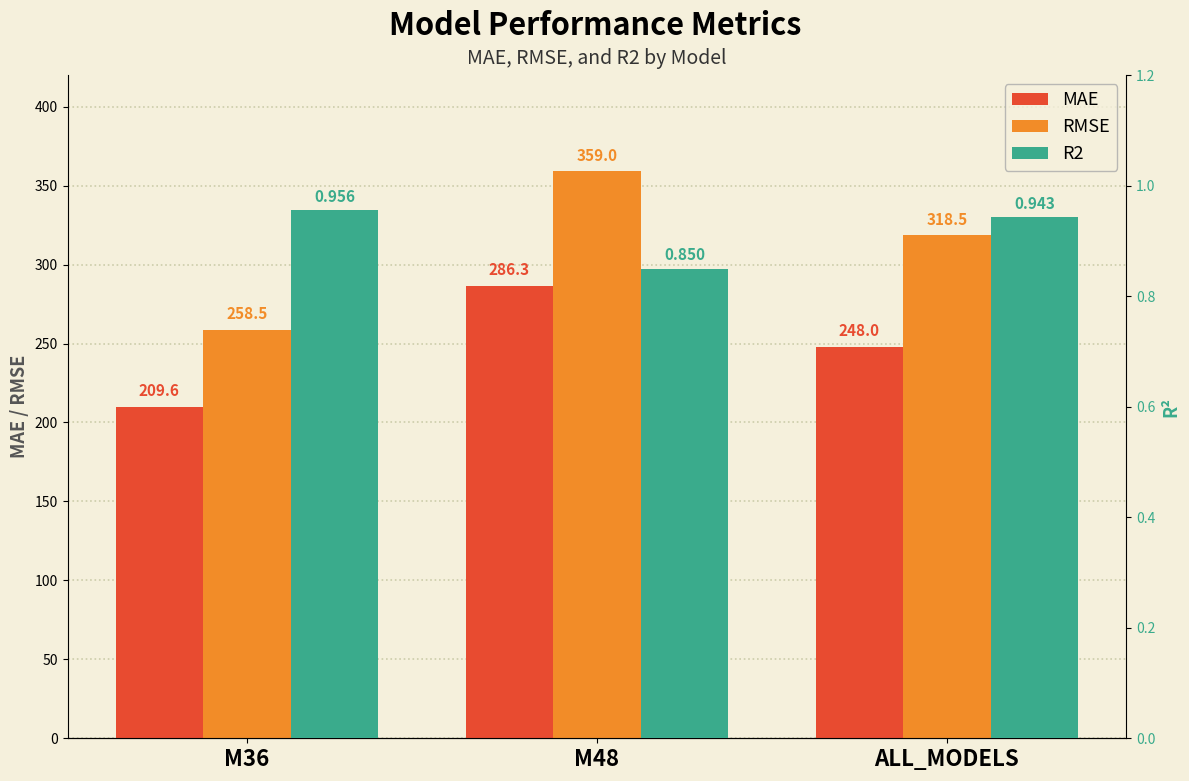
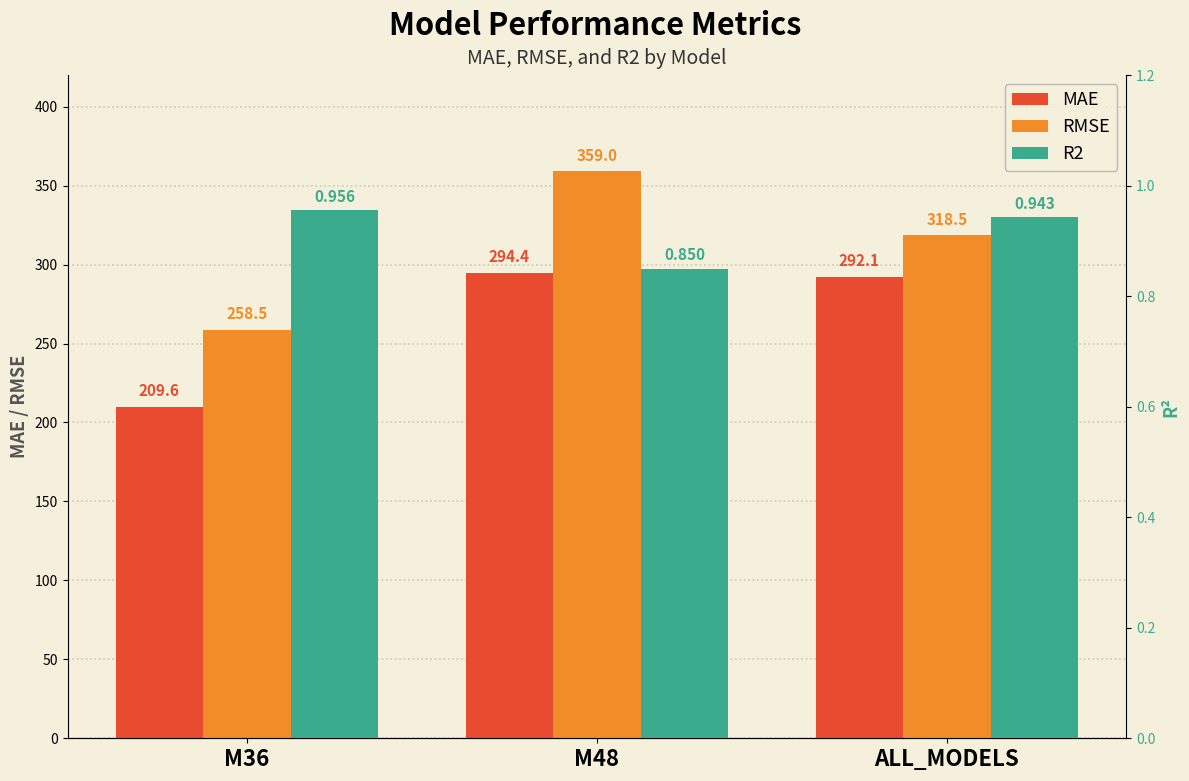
  {
    "MAE": {
      "M36": 209.6,
-     "M48": 286.3,
-     "ALL_MODELS": 248.0
+     "M48": 294.4,
+     "ALL_MODELS": 292.1
    },
    "RMSE": {
      "M36": 258.5,
      "M48": 359.0,
      "ALL_MODELS": 318.5
    },
    "R2": {
      "M36": 0.956,
      "M48": 0.850,
      "ALL_MODELS": 0.943
    }
  }
